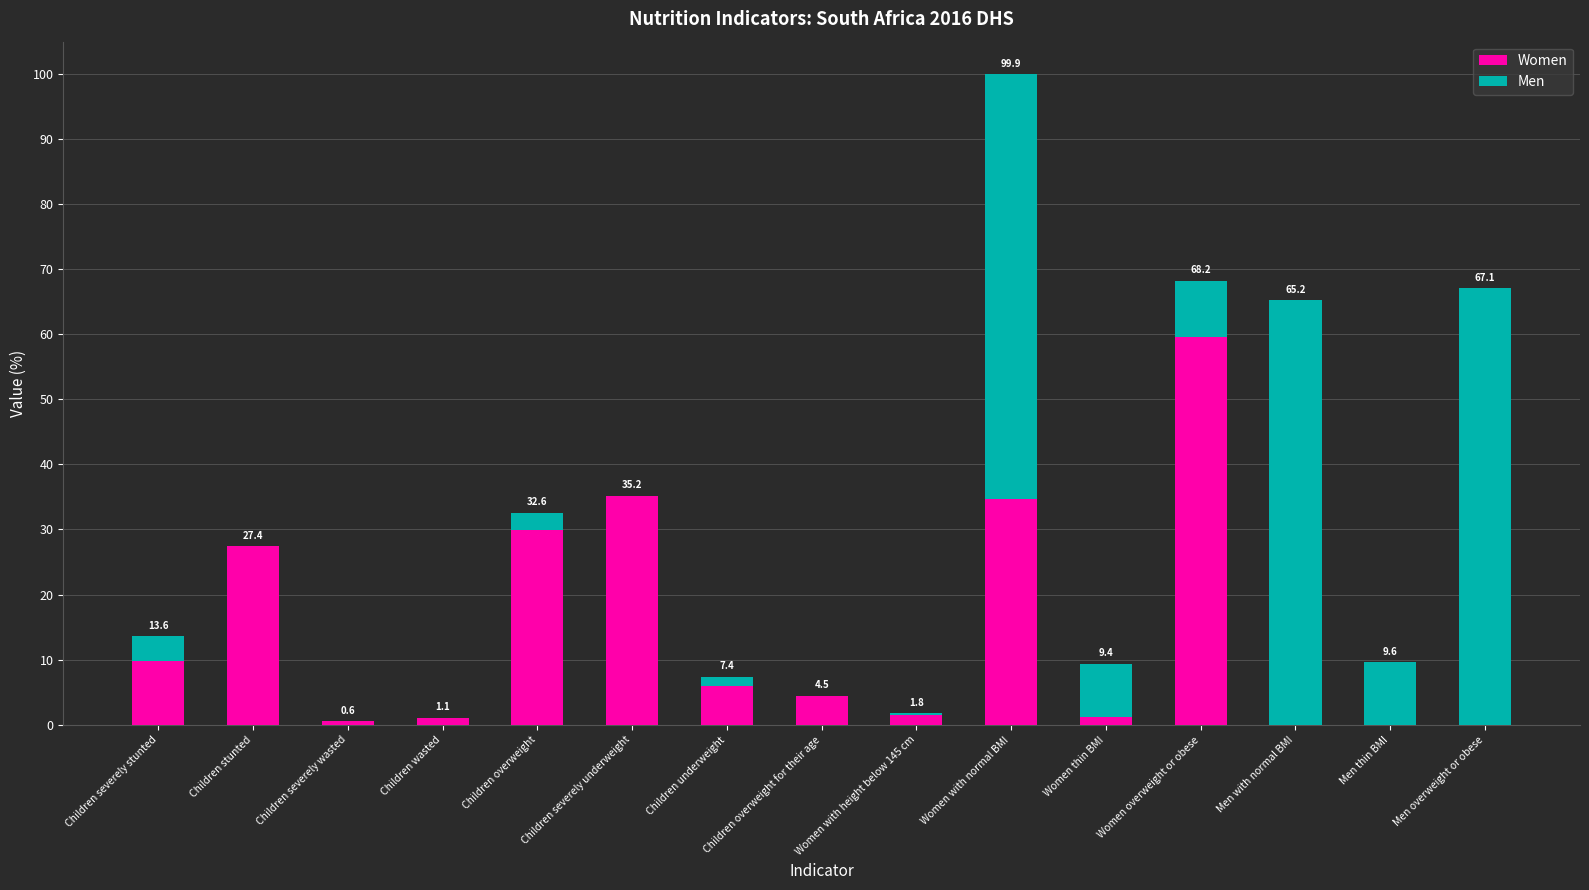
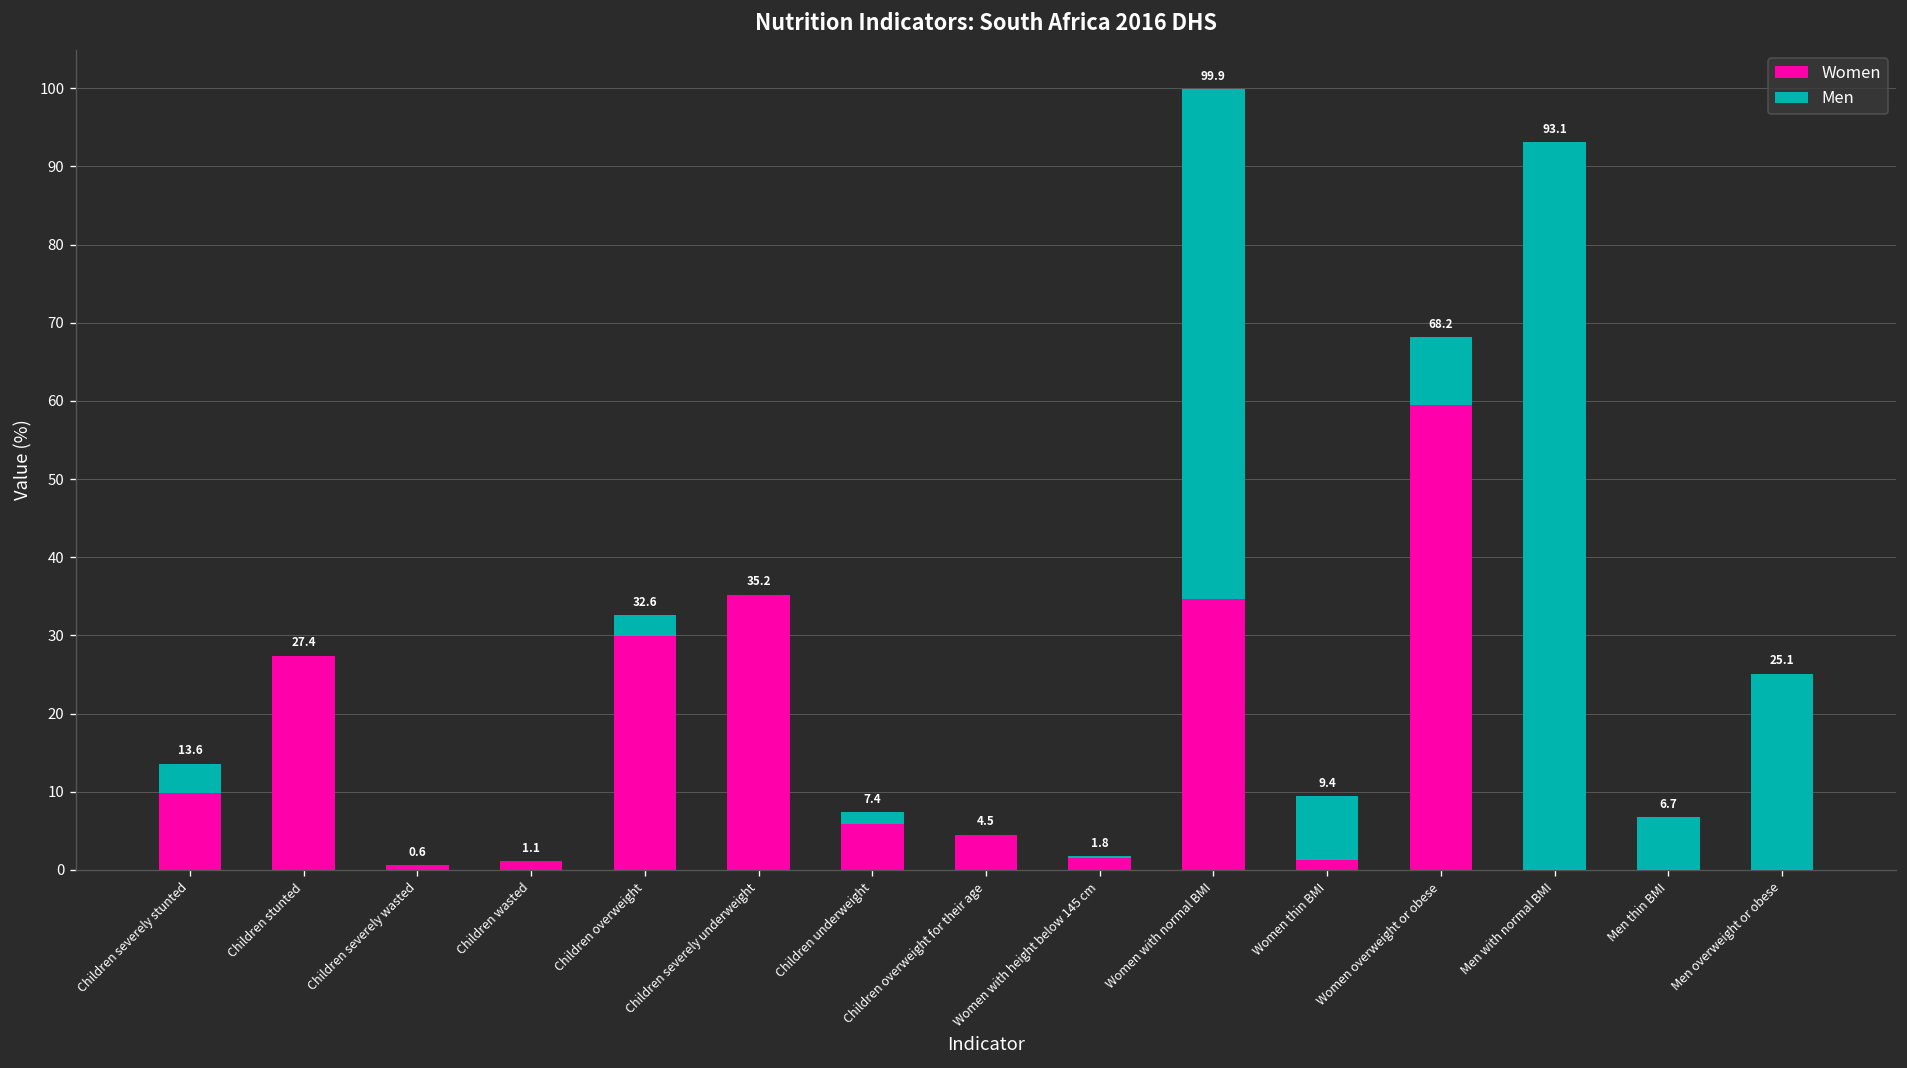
  {
    "Women": {
      "Children stunted": 27.4,
      "Children severely wasted": 0.6,
      "Children wasted": 1.1,
      "Children severely underweight": 35.2,
      "Children overweight for their age": 4.5
    },
    "Men": {
-     "Men with normal BMI": 65.2,
-     "Men thin BMI": 9.6,
-     "Men overweight or obese": 67.1
+     "Men with normal BMI": 93.1,
+     "Men thin BMI": 6.7,
+     "Men overweight or obese": 25.1
    }
  }
